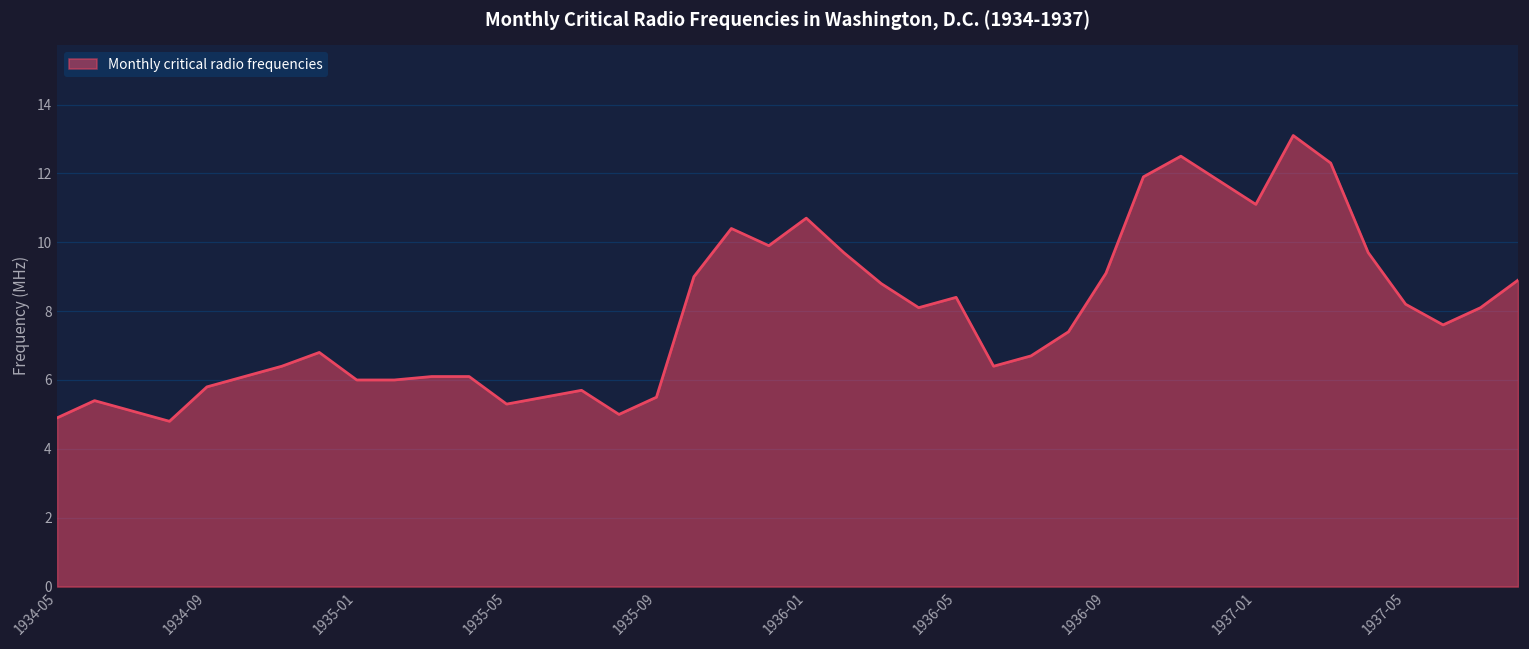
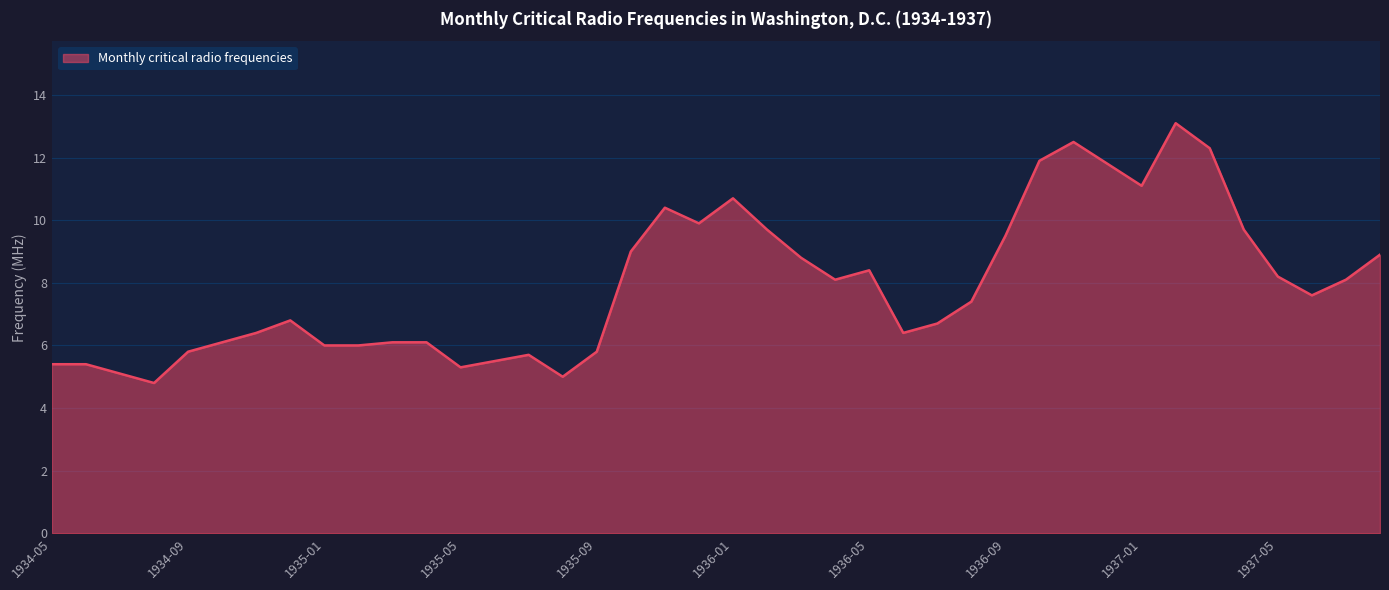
  {
-   "1934-05": 4.9,
+   "1934-05": 5.4,
    "1934-09": 5.8,
    "1935-01": 6.0,
    "1935-05": 5.3,
-   "1935-09": 5.5,
+   "1935-09": 5.8,
    "1936-01": 10.7,
    "1936-05": 8.4,
-   "1936-09": 9.1,
+   "1936-09": 9.5,
    "1937-01": 11.1,
    "1937-05": 8.2
  }
